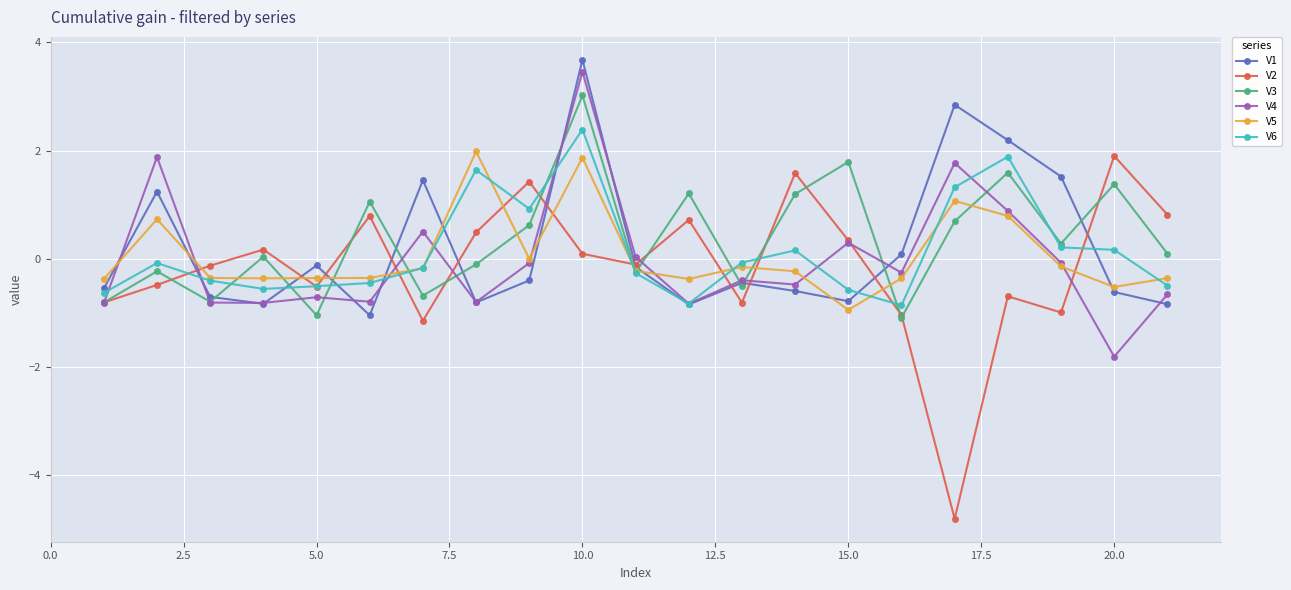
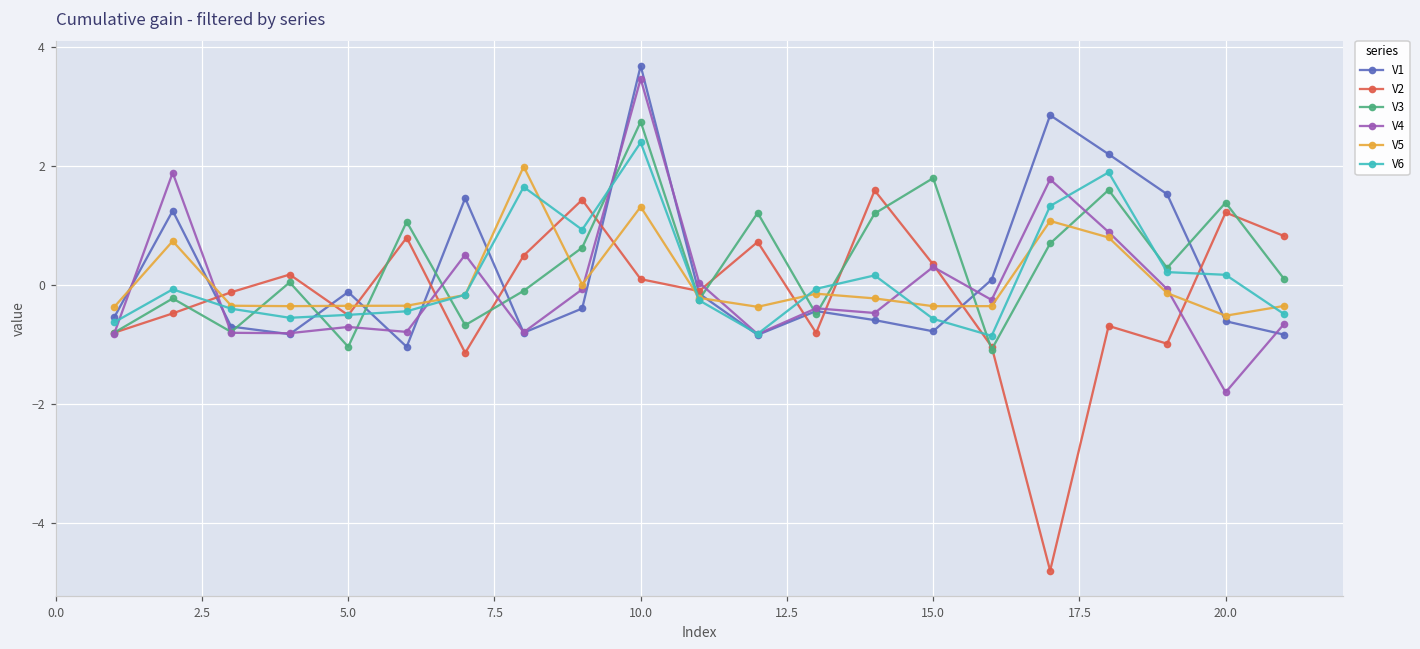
  {
    "V1": {
      "5.0": -0.1,
      "10.0": 3.7,
      "15.0": -0.8,
      "20.0": -0.6
    },
    "V2": {
      "10.0": 0.1,
-     "20.0": 1.9
+     "20.0": 1.2
    },
    "V3": {
      "5.0": -1.0,
-     "10.0": 3.0,
+     "10.0": 2.7,
      "15.0": 1.8,
      "20.0": 1.4
    },
    "V4": {
      "5.0": -0.7,
      "10.0": 3.5,
      "20.0": -1.8
    },
    "V5": {
      "5.0": -0.4,
-     "10.0": 1.9,
-     "15.0": -0.9,
+     "10.0": 1.3,
+     "15.0": -0.4,
      "20.0": -0.5
    },
    "V6": {
      "10.0": 2.4,
      "15.0": -0.6,
      "20.0": 0.2
    }
  }
